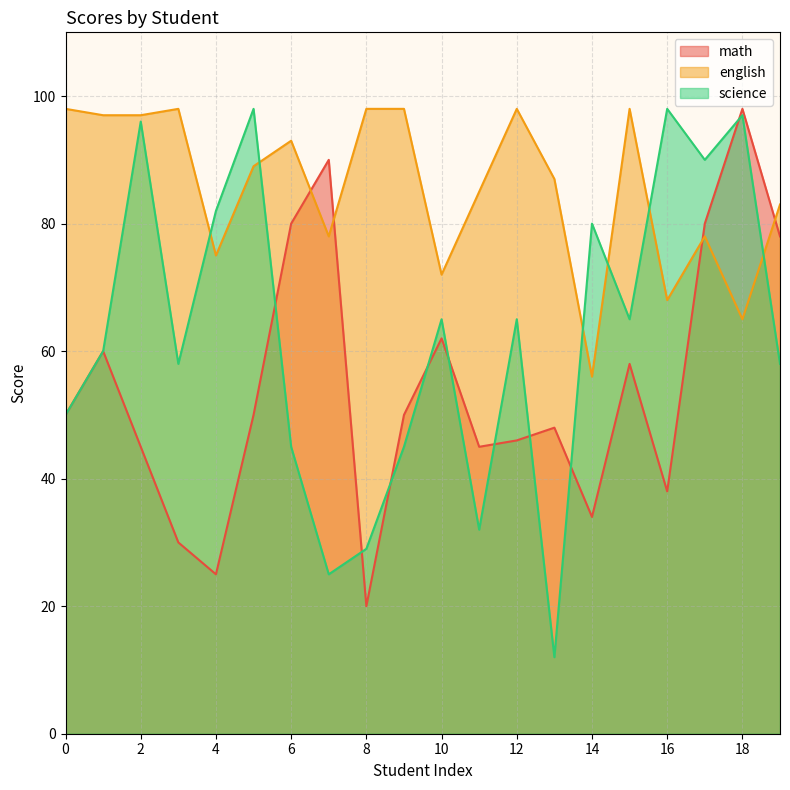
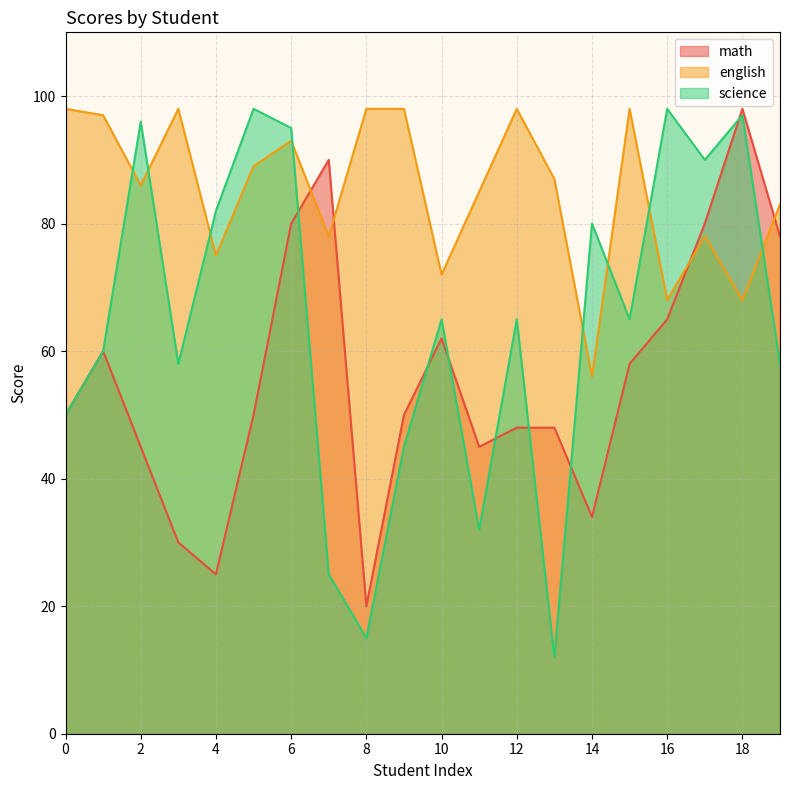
  {
    "math": {
      "2": 45,
      "4": 25,
      "6": 80,
      "8": 20,
      "10": 62,
-     "12": 46,
+     "12": 48,
      "14": 34,
-     "16": 38,
+     "16": 65,
      "18": 98
    },
    "english": {
      "0": 98,
-     "2": 97,
+     "2": 86,
      "4": 75,
      "6": 93,
      "8": 98,
      "10": 72,
      "12": 98,
      "14": 56,
      "16": 68,
-     "18": 65
+     "18": 68
    },
    "science": {
      "2": 96,
      "4": 82,
-     "6": 45,
-     "8": 29,
+     "6": 95,
+     "8": 15,
      "10": 65,
      "12": 65,
      "14": 80,
      "16": 98,
      "18": 97
    }
  }
